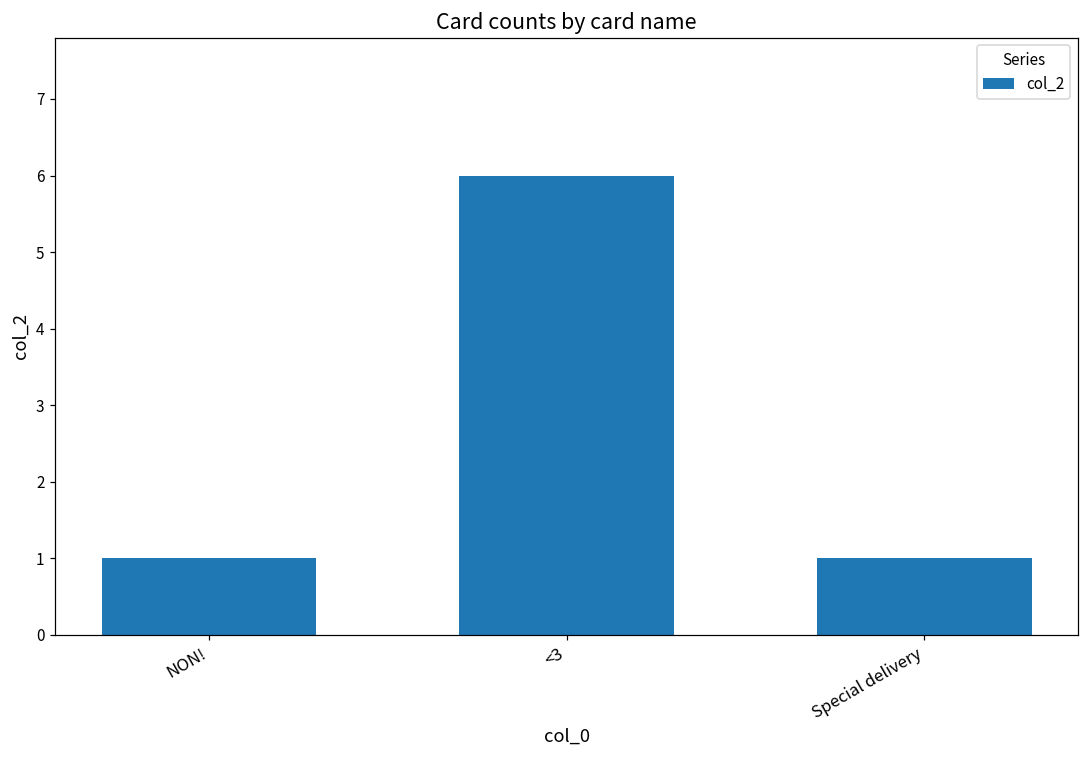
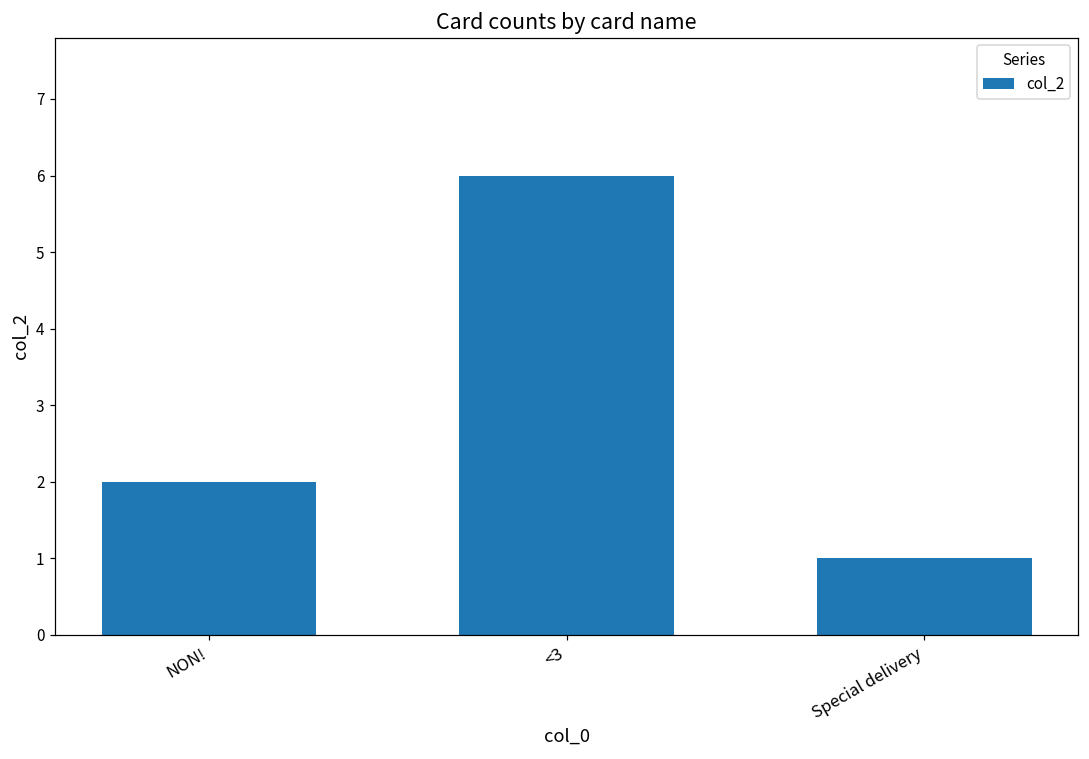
  {
-   "NON!": 1,
+   "NON!": 2,
    "<3": 6,
    "Special delivery": 1
  }
